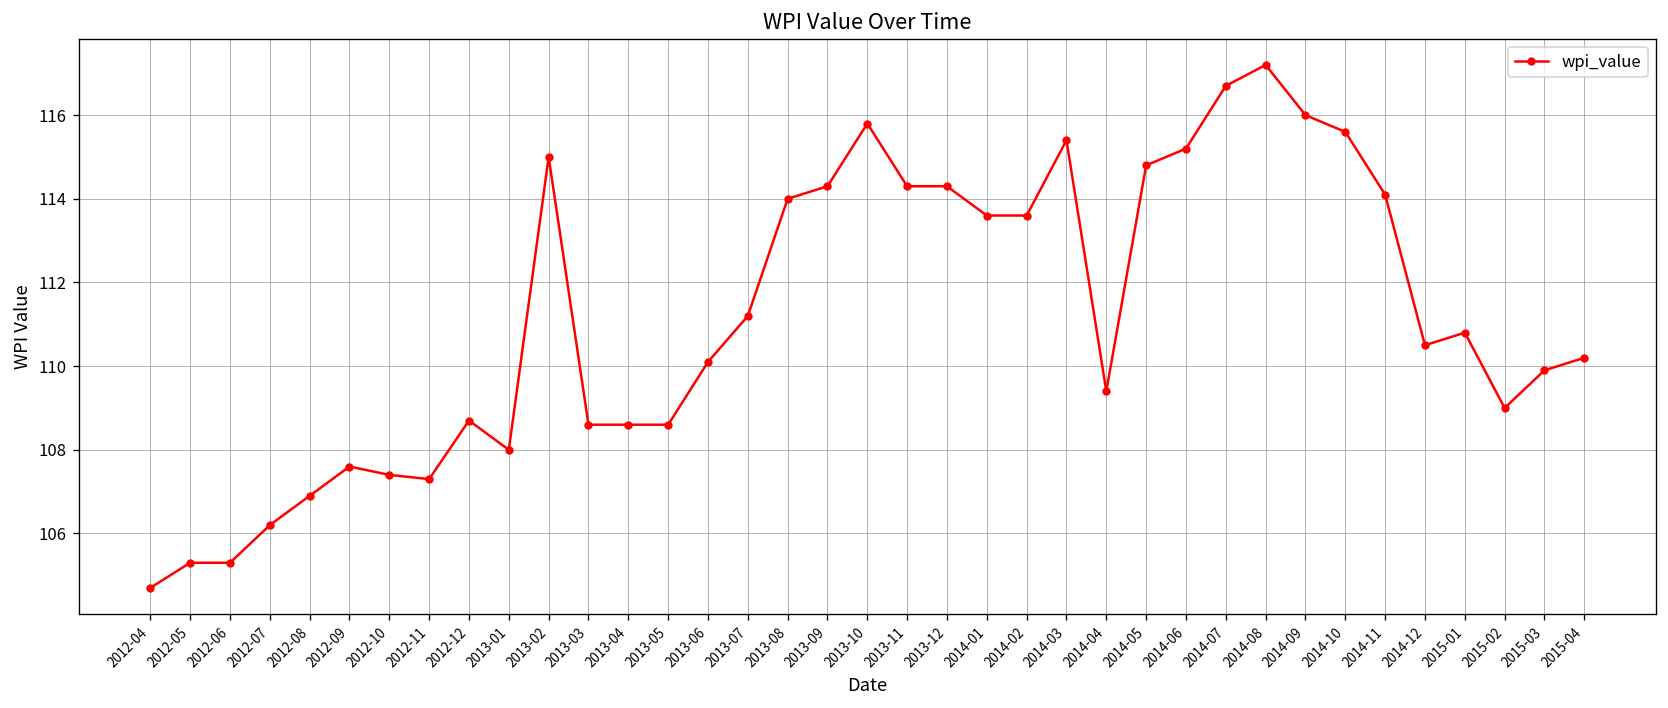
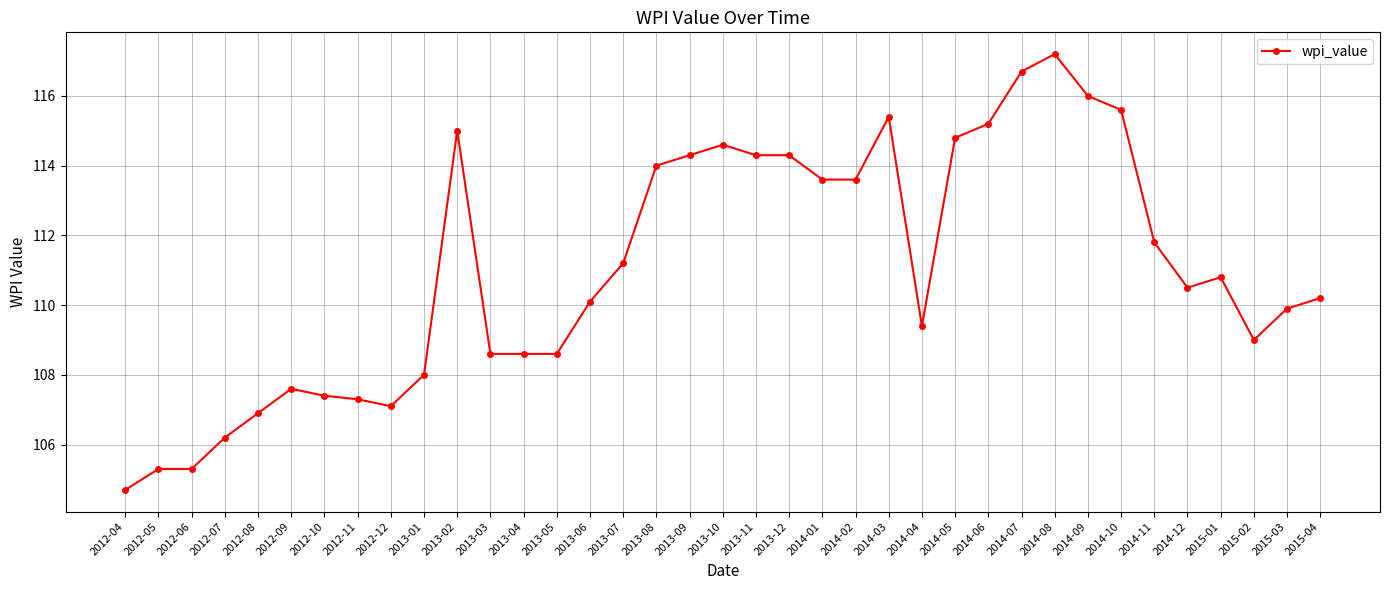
  {
    "2012-04": 104.7,
    "2012-05": 105.3,
    "2012-06": 105.3,
    "2012-07": 106.2,
    "2012-08": 106.9,
    "2012-09": 107.6,
    "2012-10": 107.4,
    "2012-11": 107.3,
-   "2012-12": 108.7,
+   "2012-12": 107.1,
    "2013-01": 108.0,
    "2013-02": 115.0,
    "2013-03": 108.6,
    "2013-04": 108.6,
    "2013-05": 108.6,
    "2013-06": 110.1,
    "2013-07": 111.2,
    "2013-08": 114.0,
    "2013-09": 114.3,
-   "2013-10": 115.8,
+   "2013-10": 114.6,
    "2013-11": 114.3,
    "2013-12": 114.3,
    "2014-01": 113.6,
    "2014-02": 113.6,
    "2014-03": 115.4,
    "2014-04": 109.4,
    "2014-05": 114.8,
    "2014-06": 115.2,
    "2014-07": 116.7,
    "2014-08": 117.2,
    "2014-09": 116.0,
    "2014-10": 115.6,
-   "2014-11": 114.1,
+   "2014-11": 111.8,
    "2014-12": 110.5,
    "2015-01": 110.8,
    "2015-02": 109.0,
    "2015-03": 109.9,
    "2015-04": 110.2
  }
